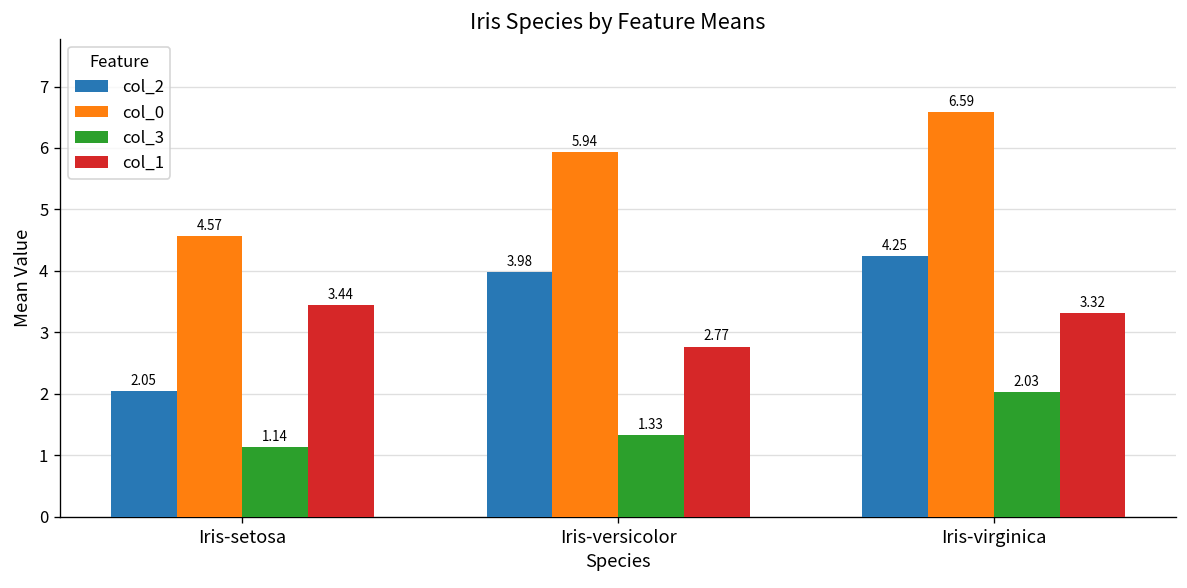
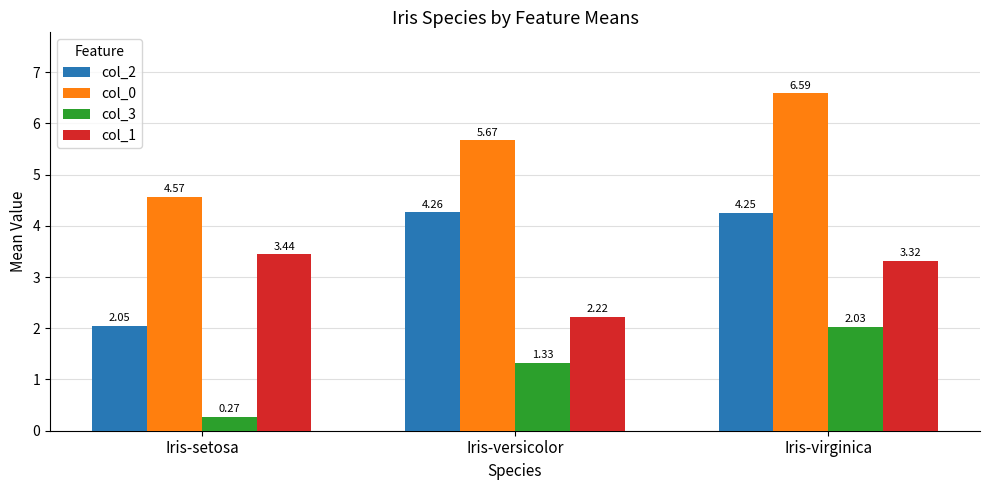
  {
    "col_2": {
      "Iris-setosa": 2.05,
-     "Iris-versicolor": 3.98,
+     "Iris-versicolor": 4.26,
      "Iris-virginica": 4.25
    },
    "col_0": {
      "Iris-setosa": 4.57,
-     "Iris-versicolor": 5.94,
+     "Iris-versicolor": 5.67,
      "Iris-virginica": 6.59
    },
    "col_3": {
-     "Iris-setosa": 1.14,
+     "Iris-setosa": 0.27,
      "Iris-versicolor": 1.33,
      "Iris-virginica": 2.03
    },
    "col_1": {
      "Iris-setosa": 3.44,
-     "Iris-versicolor": 2.77,
+     "Iris-versicolor": 2.22,
      "Iris-virginica": 3.32
    }
  }
